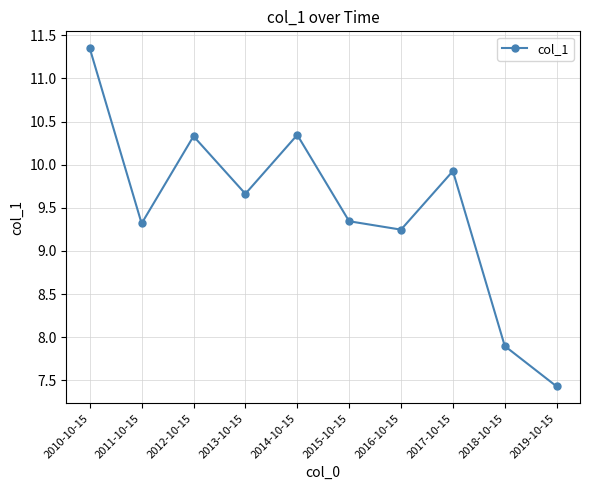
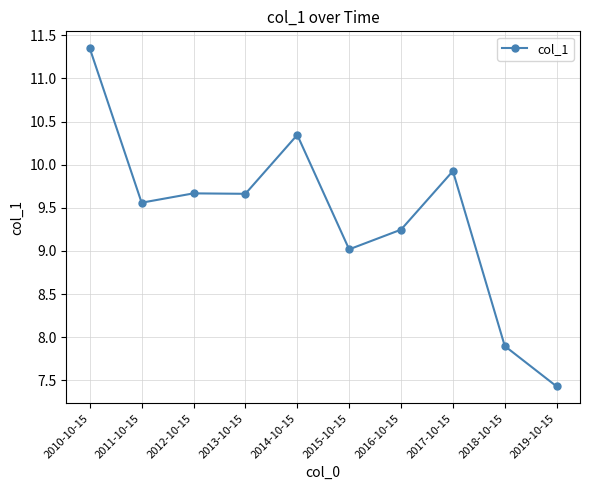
  {
    "2010-10-15": 11.4,
-   "2011-10-15": 9.3,
-   "2012-10-15": 10.3,
+   "2011-10-15": 9.6,
+   "2012-10-15": 9.7,
    "2013-10-15": 9.7,
    "2014-10-15": 10.3,
-   "2015-10-15": 9.3,
+   "2015-10-15": 9.0,
    "2016-10-15": 9.2,
    "2017-10-15": 9.9,
    "2018-10-15": 7.9,
    "2019-10-15": 7.4
  }
